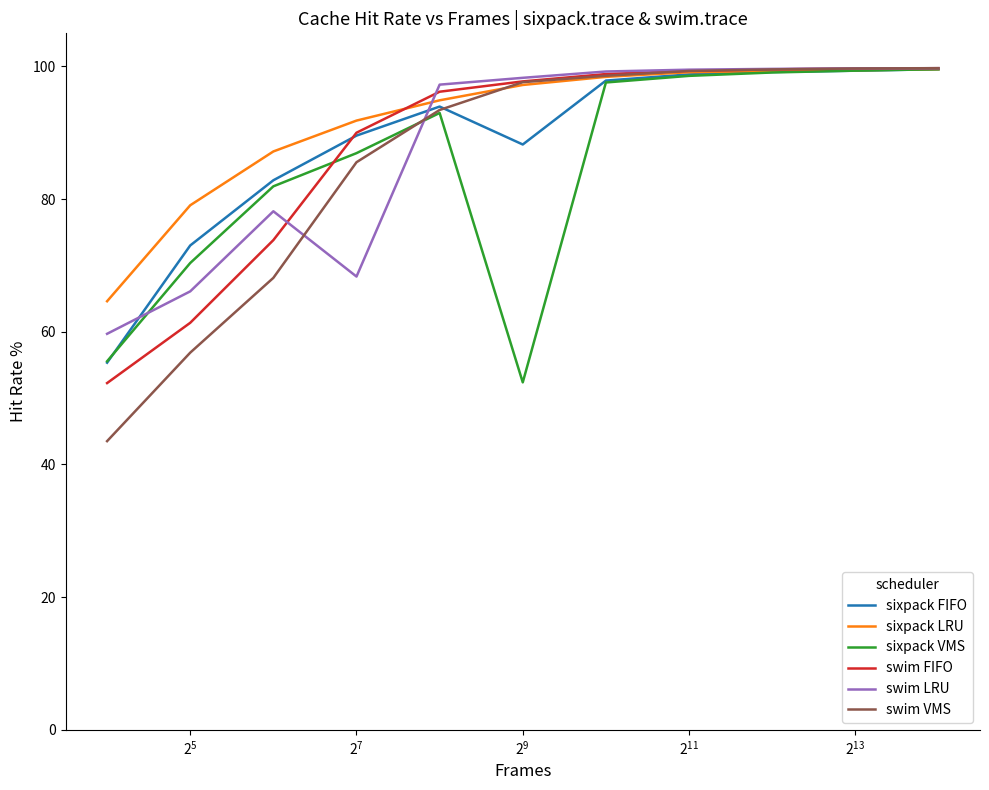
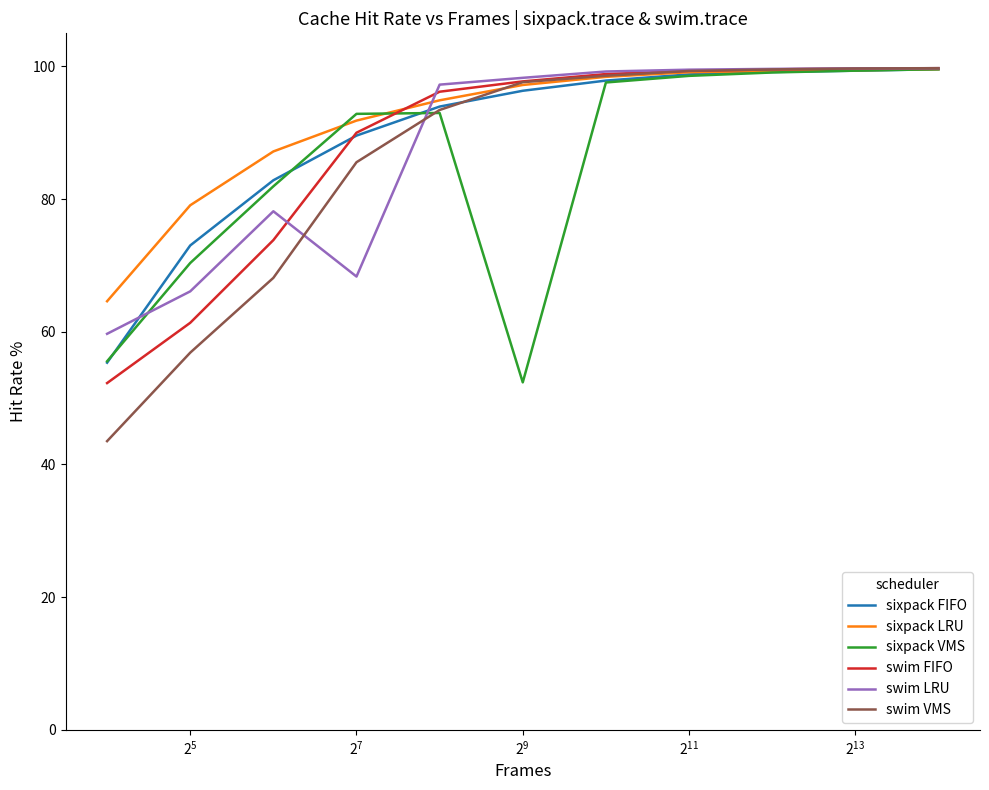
  {
    "sixpack FIFO": {
      "2^5": 73,
      "2^7": 90,
-     "2^9": 88
+     "2^9": 96
    },
    "sixpack LRU": {
      "2^5": 79,
      "2^7": 92,
      "2^9": 97
    },
    "sixpack VMS": {
      "2^5": 70,
-     "2^7": 87,
+     "2^7": 93,
      "2^9": 52
    },
    "swim FIFO": {
      "2^5": 61,
      "2^7": 90
    },
    "swim LRU": {
      "2^5": 66,
      "2^7": 68,
      "2^9": 98
    },
    "swim VMS": {
      "2^5": 57,
      "2^7": 86
    }
  }
